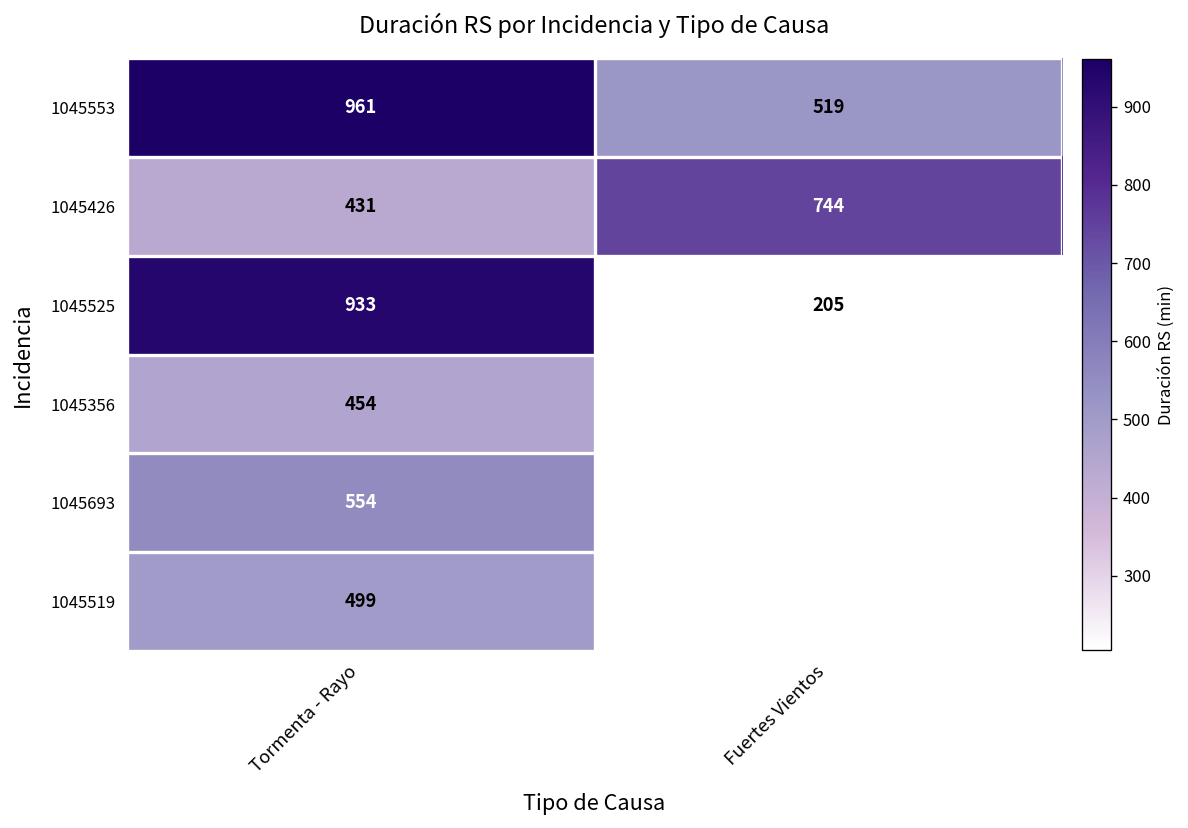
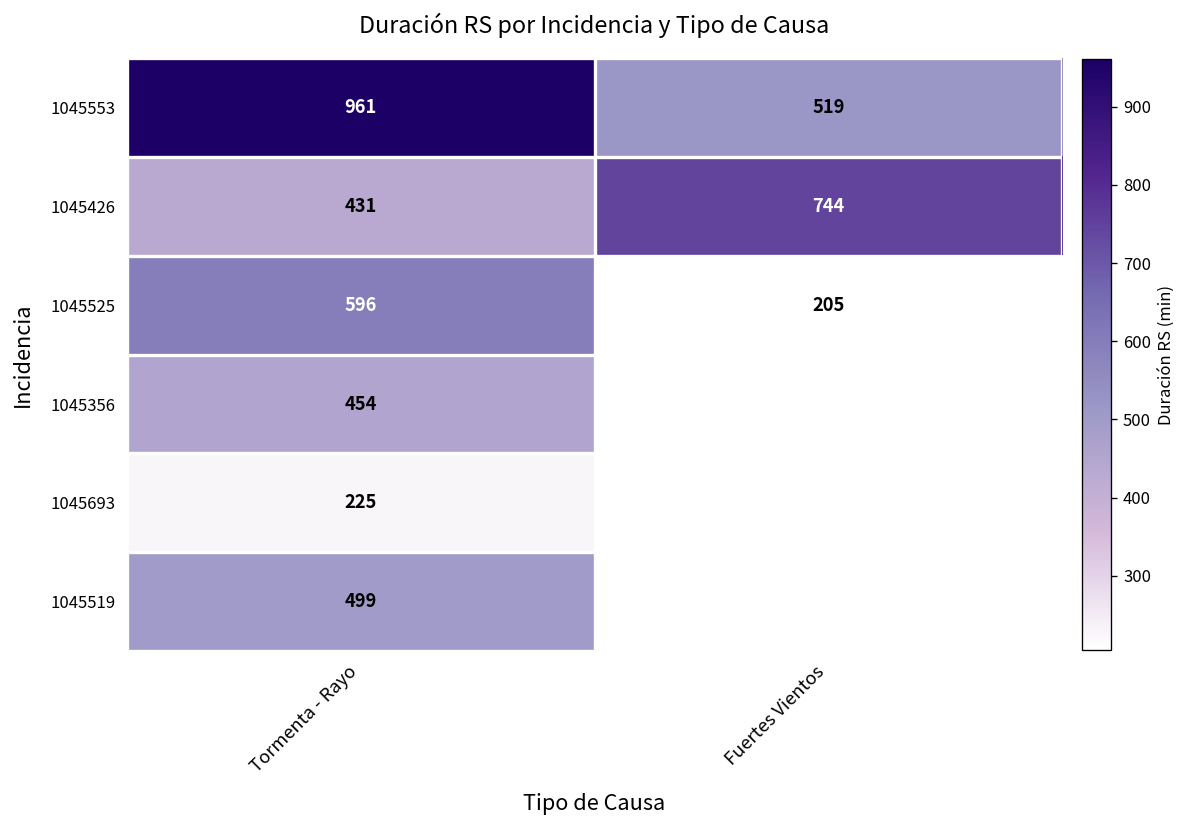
  {
    "1045553": {
      "Tormenta - Rayo": 961,
      "Fuertes Vientos": 519
    },
    "1045426": {
      "Tormenta - Rayo": 431,
      "Fuertes Vientos": 744
    },
    "1045525": {
-     "Tormenta - Rayo": 933,
+     "Tormenta - Rayo": 596,
      "Fuertes Vientos": 205
    },
    "1045356": {
      "Tormenta - Rayo": 454
    },
    "1045693": {
-     "Tormenta - Rayo": 554
+     "Tormenta - Rayo": 225
    },
    "1045519": {
      "Tormenta - Rayo": 499
    }
  }
